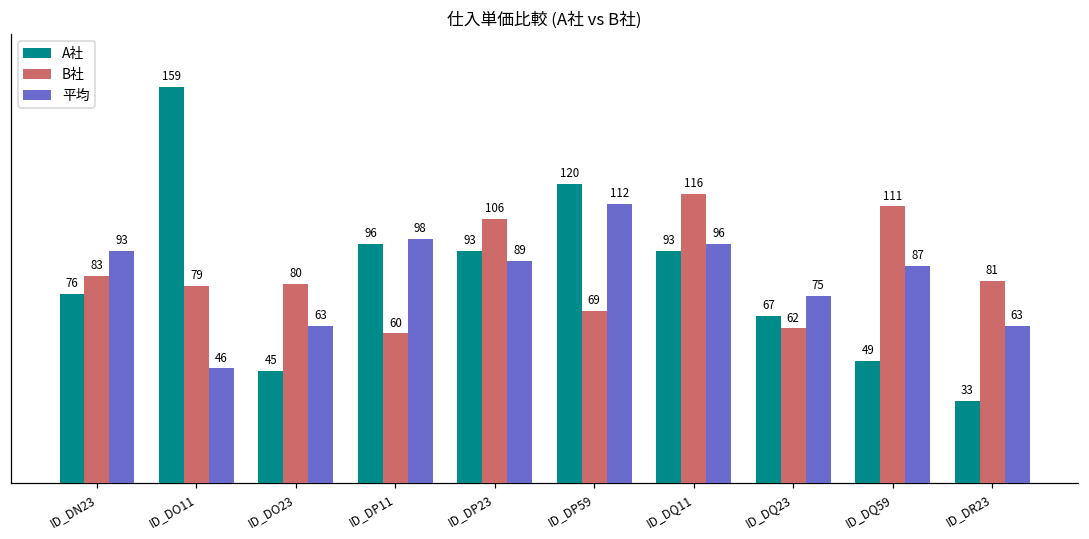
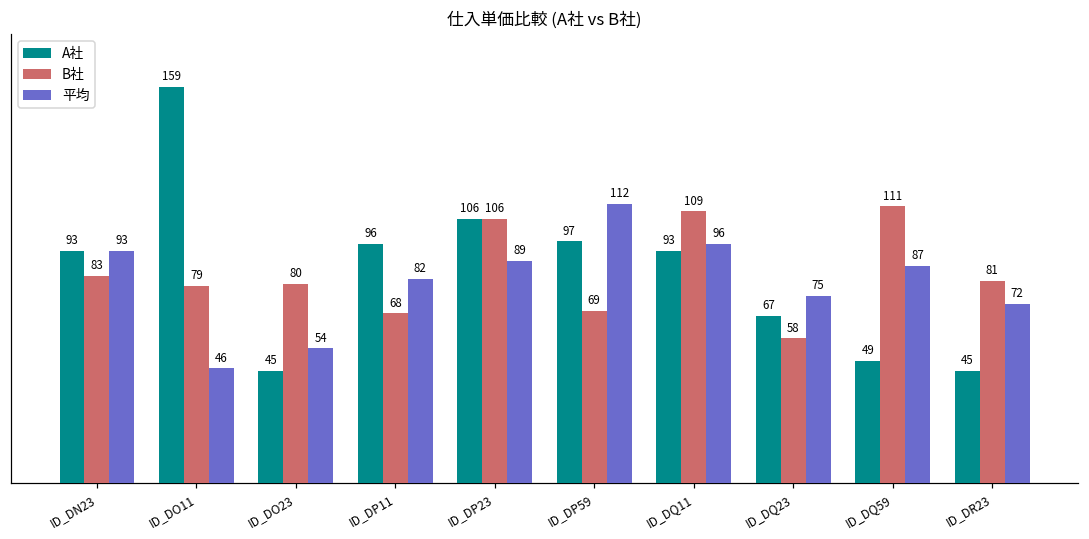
  {
    "A社": {
-     "ID_DN23": 76,
+     "ID_DN23": 93,
      "ID_DO11": 159,
      "ID_DO23": 45,
      "ID_DP11": 96,
-     "ID_DP23": 93,
-     "ID_DP59": 120,
+     "ID_DP23": 106,
+     "ID_DP59": 97,
      "ID_DQ11": 93,
      "ID_DQ23": 67,
      "ID_DQ59": 49,
-     "ID_DR23": 33
+     "ID_DR23": 45
    },
    "B社": {
      "ID_DN23": 83,
      "ID_DO11": 79,
      "ID_DO23": 80,
-     "ID_DP11": 60,
+     "ID_DP11": 68,
      "ID_DP23": 106,
      "ID_DP59": 69,
-     "ID_DQ11": 116,
-     "ID_DQ23": 62,
+     "ID_DQ11": 109,
+     "ID_DQ23": 58,
      "ID_DQ59": 111,
      "ID_DR23": 81
    },
    "平均": {
      "ID_DN23": 93,
      "ID_DO11": 46,
-     "ID_DO23": 63,
-     "ID_DP11": 98,
+     "ID_DO23": 54,
+     "ID_DP11": 82,
      "ID_DP23": 89,
      "ID_DP59": 112,
      "ID_DQ11": 96,
      "ID_DQ23": 75,
      "ID_DQ59": 87,
-     "ID_DR23": 63
+     "ID_DR23": 72
    }
  }
